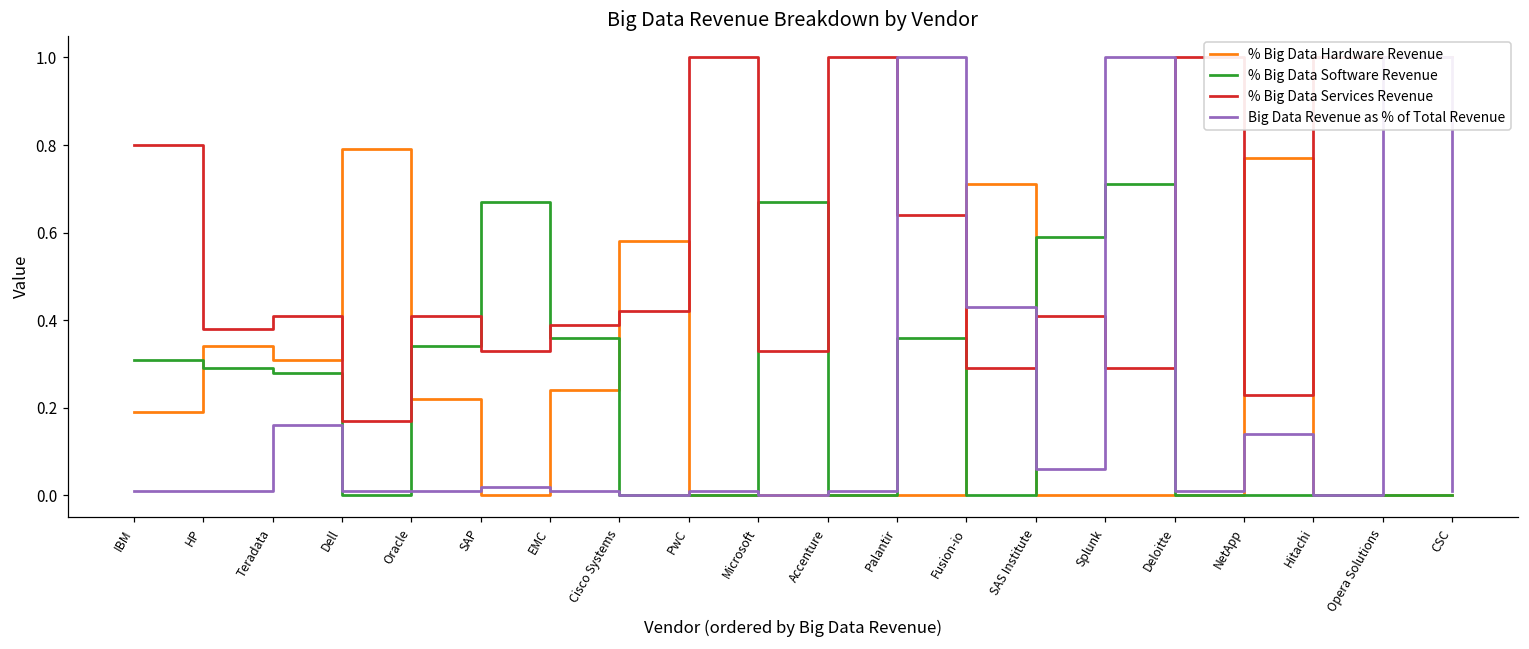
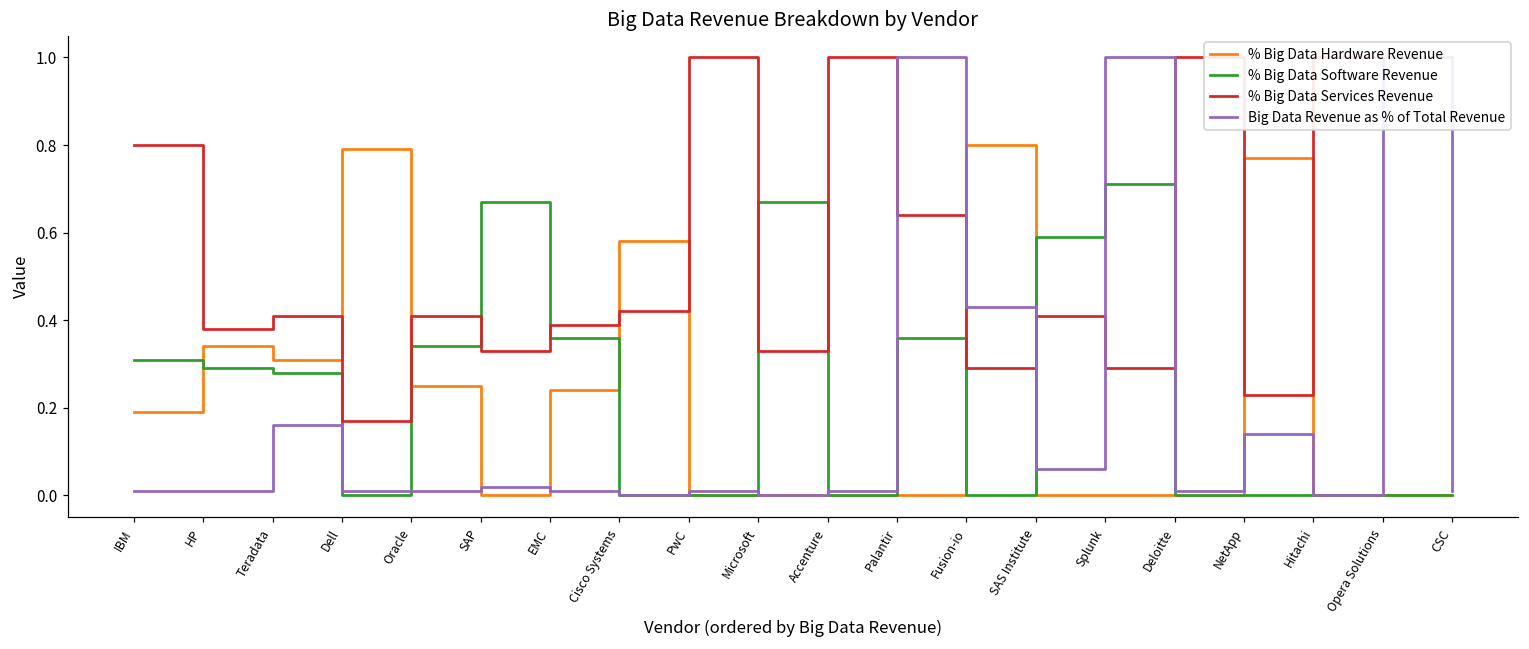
  {
    "% Big Data Hardware Revenue": {
      "IBM": 0.19,
      "HP": 0.34,
      "Teradata": 0.31,
      "Dell": 0.79,
-     "Oracle": 0.22,
+     "Oracle": 0.25,
      "SAP": 0.00,
      "EMC": 0.24,
      "Cisco Systems": 0.58,
      "Palantir": 0.00,
-     "Fusion-io": 0.71,
+     "Fusion-io": 0.80,
      "SAS Institute": 0.00,
      "Splunk": 0.00,
      "NetApp": 0.77
    },
    "% Big Data Software Revenue": {
      "IBM": 0.31,
      "HP": 0.29,
      "Teradata": 0.28,
      "Dell": 0.00,
      "Oracle": 0.34,
      "SAP": 0.67,
      "EMC": 0.36,
      "Microsoft": 0.67,
      "Palantir": 0.36,
      "Fusion-io": 0.00,
      "SAS Institute": 0.59,
      "Splunk": 0.71,
      "NetApp": 0.00
    },
    "% Big Data Services Revenue": {
      "IBM": 0.80,
      "HP": 0.38,
      "Teradata": 0.41,
      "Dell": 0.17,
      "Oracle": 0.41,
      "SAP": 0.33,
      "EMC": 0.39,
      "Cisco Systems": 0.42,
      "PwC": 1.00,
      "Microsoft": 0.33,
      "Accenture": 1.00,
      "Palantir": 0.64,
      "Fusion-io": 0.29,
      "SAS Institute": 0.41,
      "Splunk": 0.29,
      "Deloitte": 1.00,
      "NetApp": 0.23
    },
    "Big Data Revenue as % of Total Revenue": {
      "IBM": 0.01,
      "HP": 0.01,
      "Teradata": 0.16,
      "Dell": 0.01,
      "Oracle": 0.01,
      "SAP": 0.02,
      "EMC": 0.01,
      "PwC": 0.01,
      "Accenture": 0.01,
      "Palantir": 1.00,
      "Fusion-io": 0.43,
      "SAS Institute": 0.06,
      "Splunk": 1.00,
      "Deloitte": 0.01,
      "NetApp": 0.14,
      "CSC": 0.01
    }
  }
